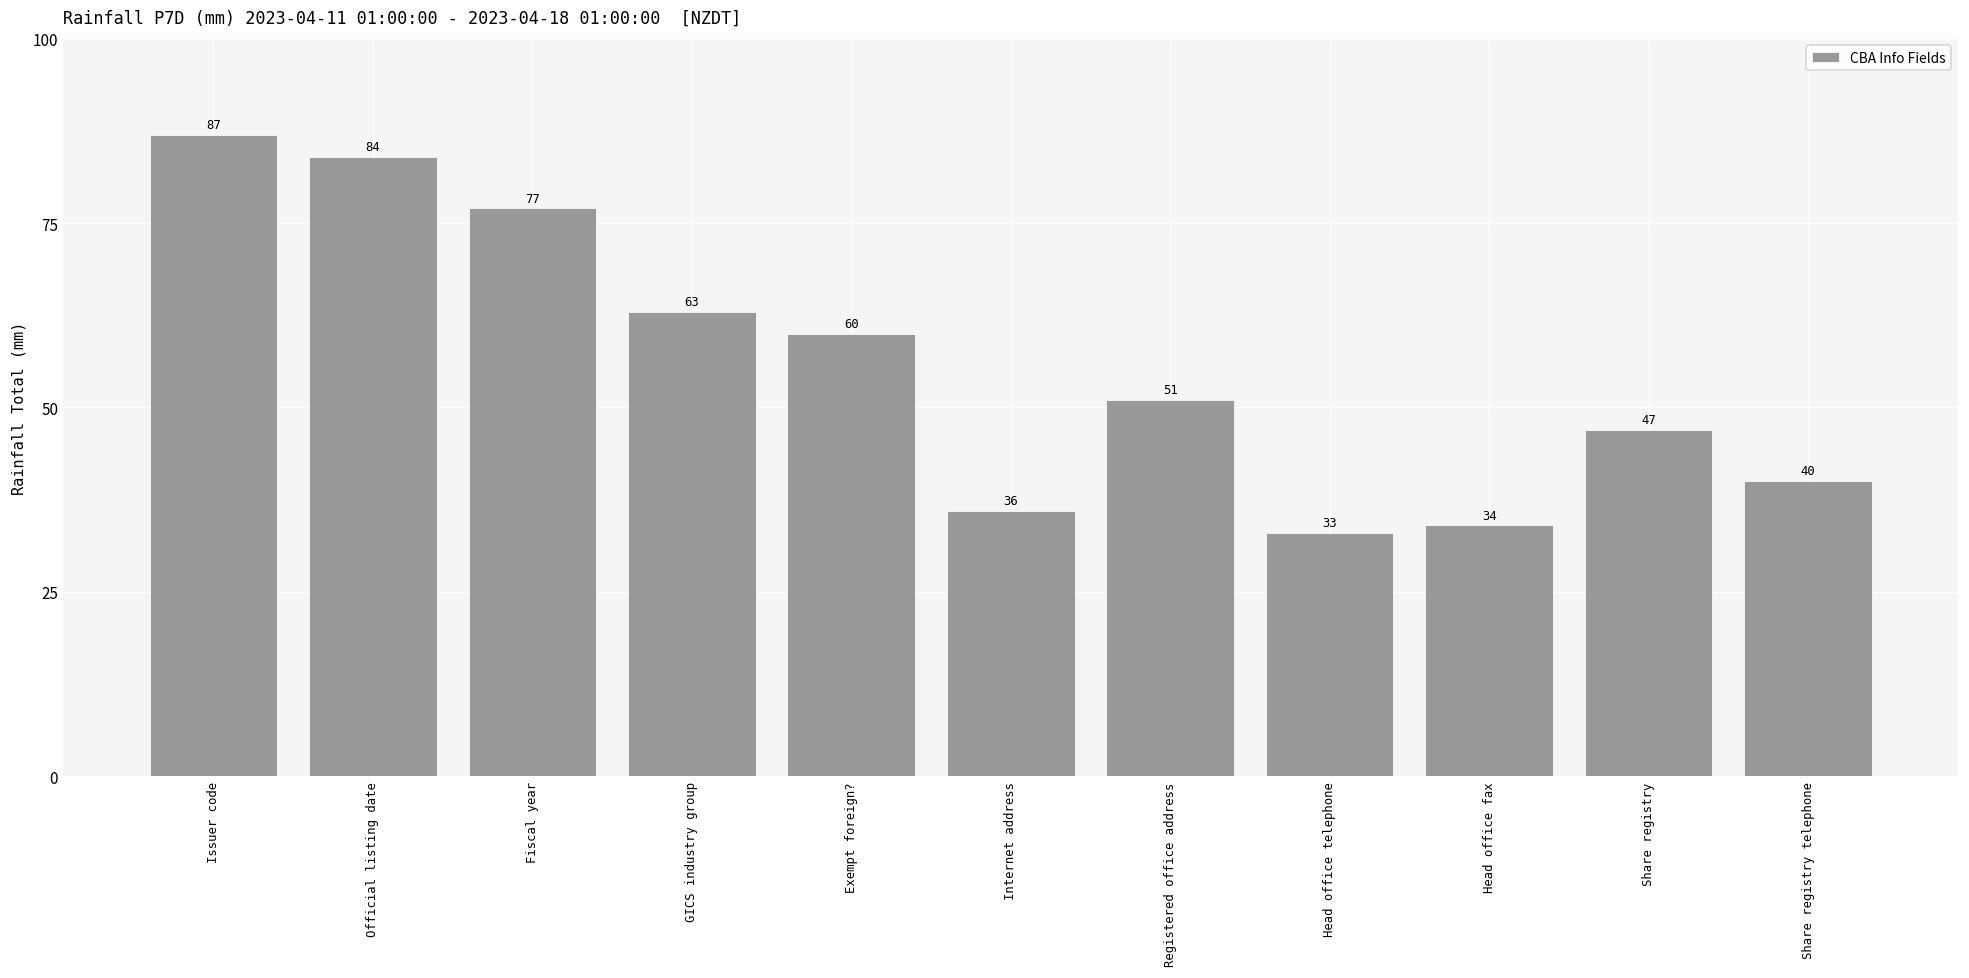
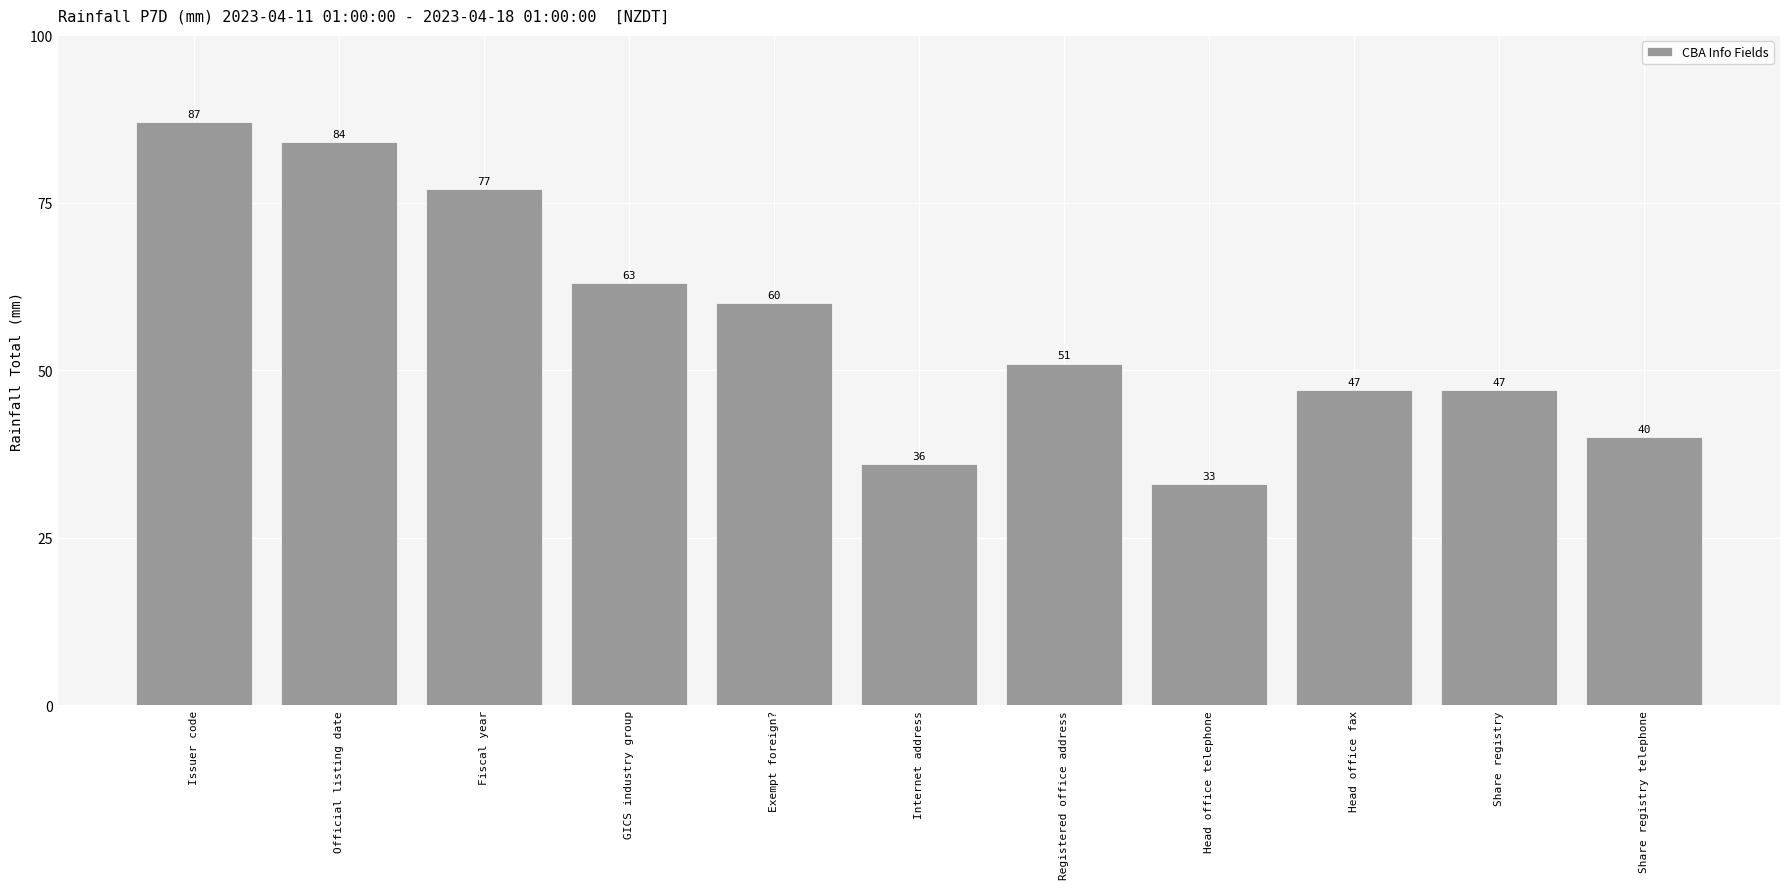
  {
    "Issuer code": 87,
    "Official listing date": 84,
    "Fiscal year": 77,
    "GICS industry group": 63,
    "Exempt foreign?": 60,
    "Internet address": 36,
    "Registered office address": 51,
    "Head office telephone": 33,
-   "Head office fax": 34,
+   "Head office fax": 47,
    "Share registry": 47,
    "Share registry telephone": 40
  }
